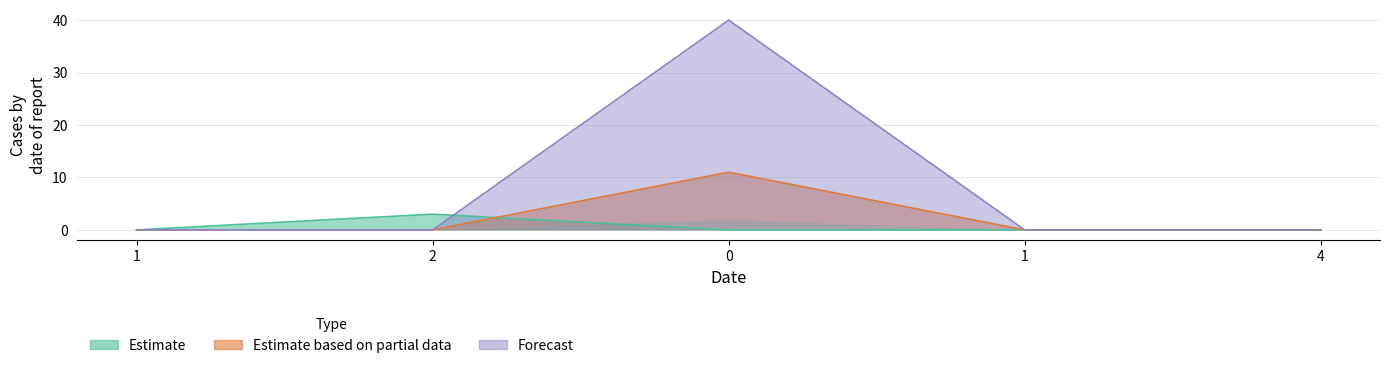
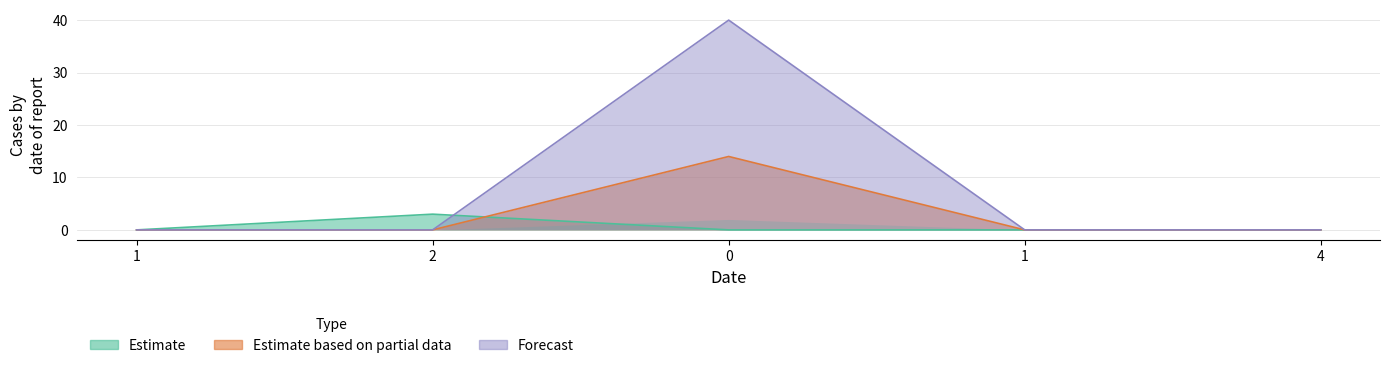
  {
    "Estimate based on partial data": {
-     "0": 11
+     "0": 14
    }
  }
